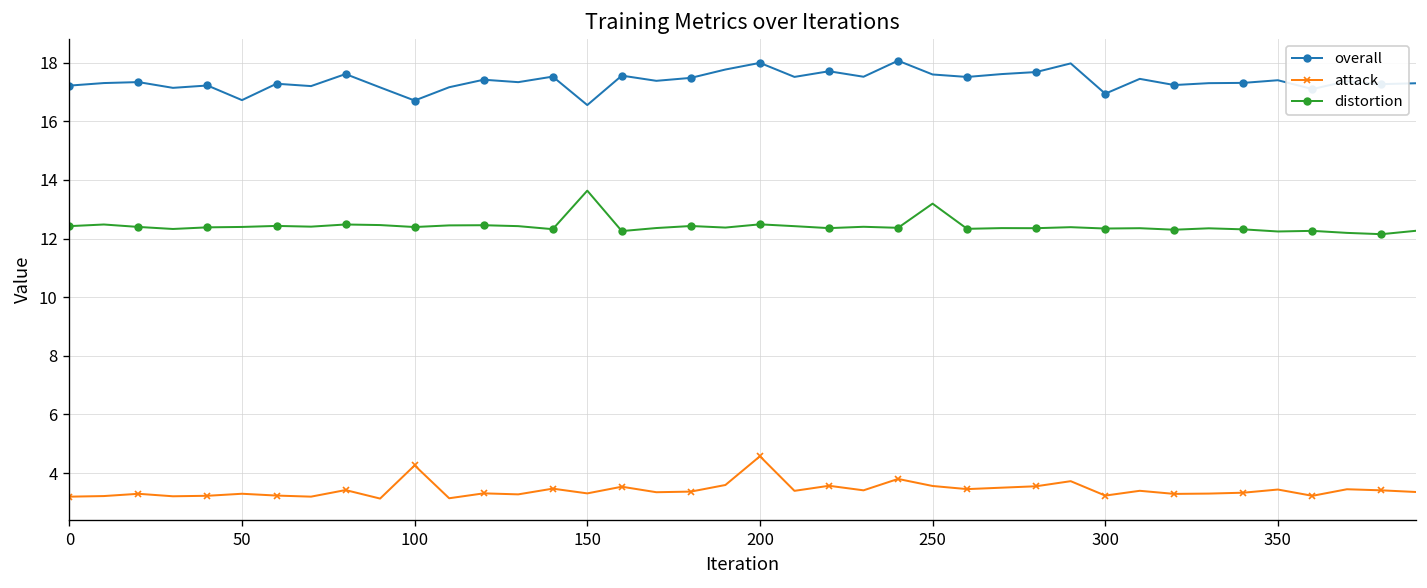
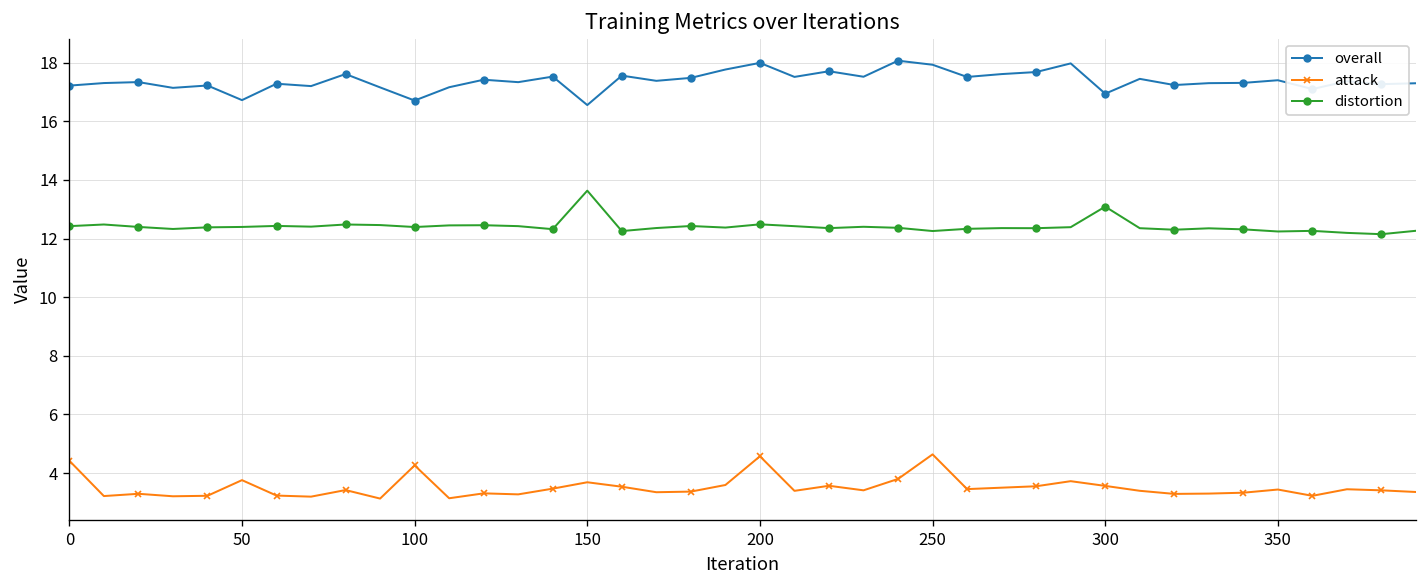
  {
    "overall": {
      "0": 17.2,
      "50": 16.7,
      "100": 16.7,
      "150": 16.6,
      "200": 18.0,
-     "250": 17.6,
+     "250": 17.9,
      "300": 16.9,
      "350": 17.4
    },
    "attack": {
-     "0": 3.2,
-     "50": 3.3,
+     "0": 4.4,
+     "50": 3.8,
      "100": 4.3,
-     "150": 3.3,
+     "150": 3.7,
      "200": 4.6,
-     "250": 3.6,
-     "300": 3.2,
+     "250": 4.6,
+     "300": 3.6,
      "350": 3.4
    },
    "distortion": {
      "0": 12.4,
      "50": 12.4,
      "100": 12.4,
      "150": 13.6,
      "200": 12.5,
-     "250": 13.2,
-     "300": 12.3,
+     "250": 12.3,
+     "300": 13.1,
      "350": 12.2
    }
  }
